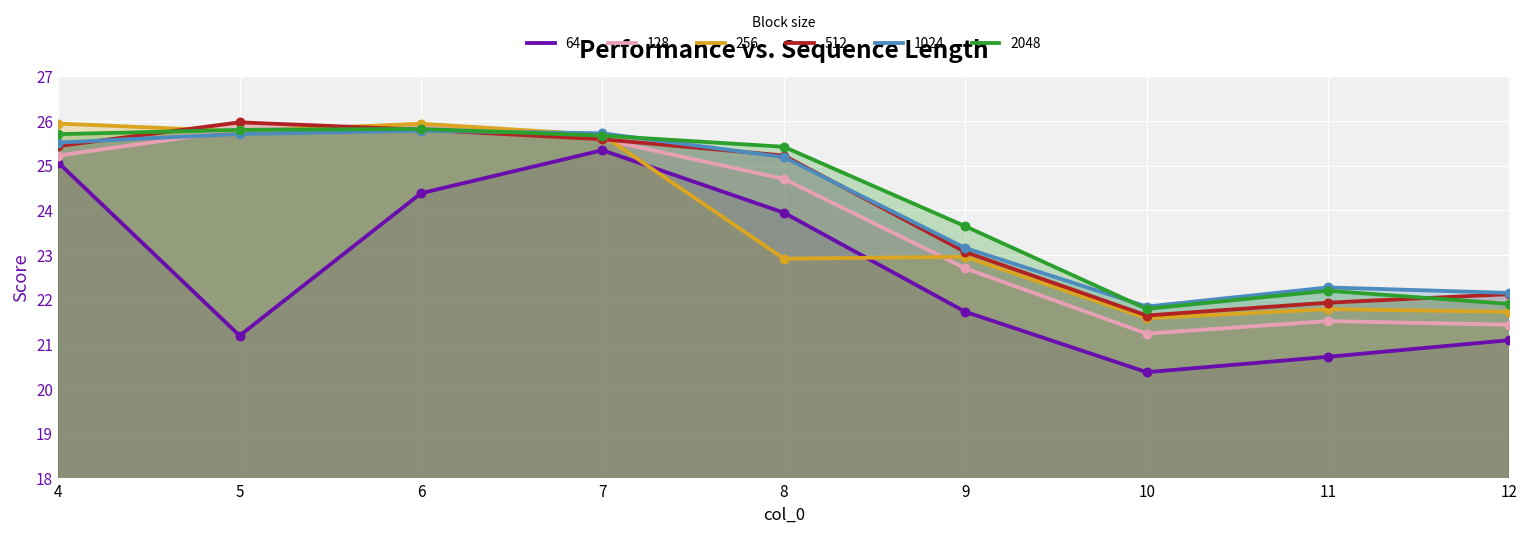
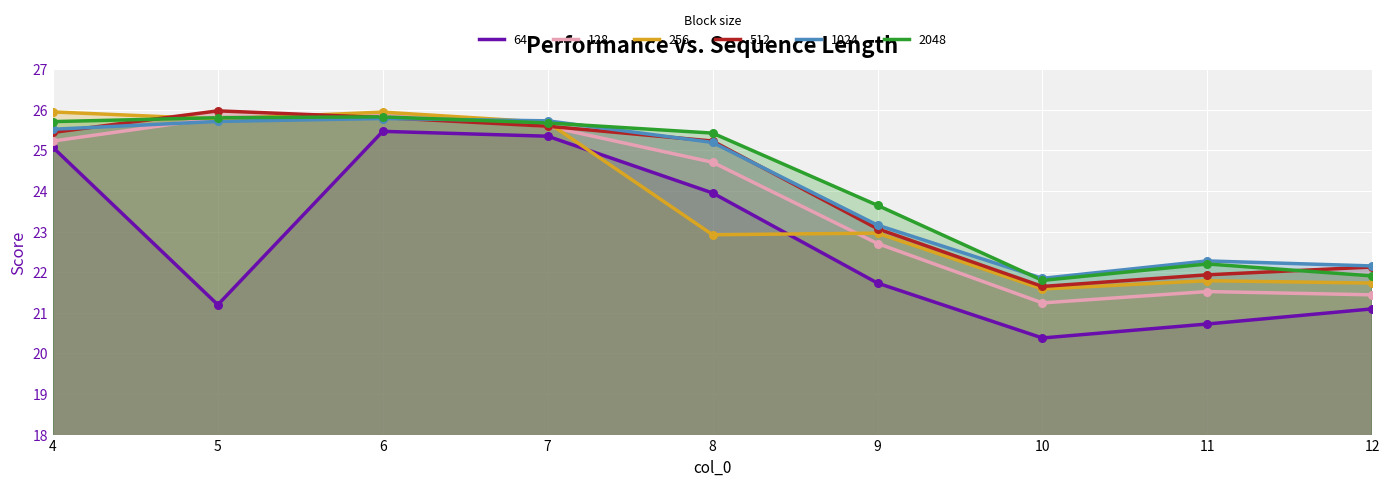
  {
    "64": {
      "4": 25.1,
      "5": 21.2,
-     "6": 24.4,
+     "6": 25.5,
      "7": 25.3,
      "8": 23.9,
      "9": 21.7,
      "10": 20.4,
      "11": 20.7,
      "12": 21.1
    },
    "128": {
      "4": 25.2,
      "8": 24.7,
      "9": 22.7,
      "10": 21.2,
      "11": 21.5,
      "12": 21.4
    },
    "256": {
      "4": 25.9,
      "8": 22.9,
      "9": 23.0,
      "11": 21.8,
      "12": 21.7
    },
    "512": {
      "4": 25.4,
      "5": 26.0,
      "9": 23.1,
      "11": 21.9
    },
    "1024": {
      "4": 25.5,
      "9": 23.2,
      "11": 22.3
    },
    "2048": {
      "4": 25.7,
      "8": 25.4,
      "9": 23.6,
      "11": 22.2,
      "12": 21.9
    }
  }
